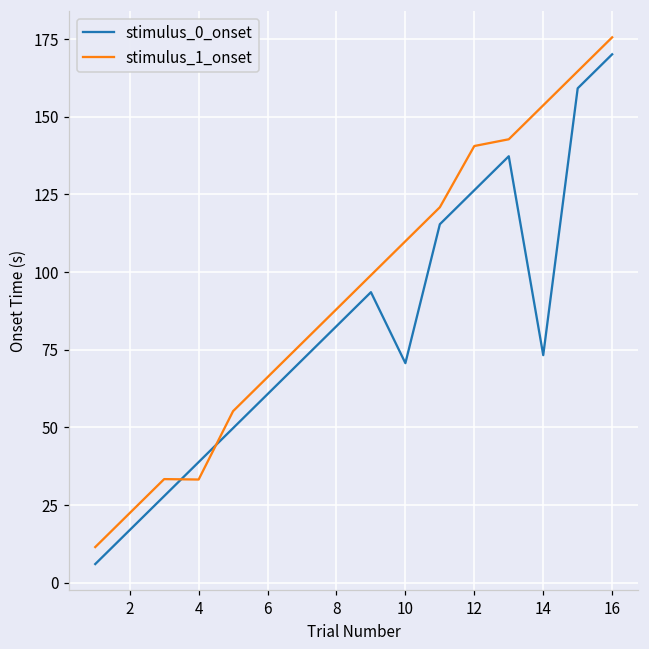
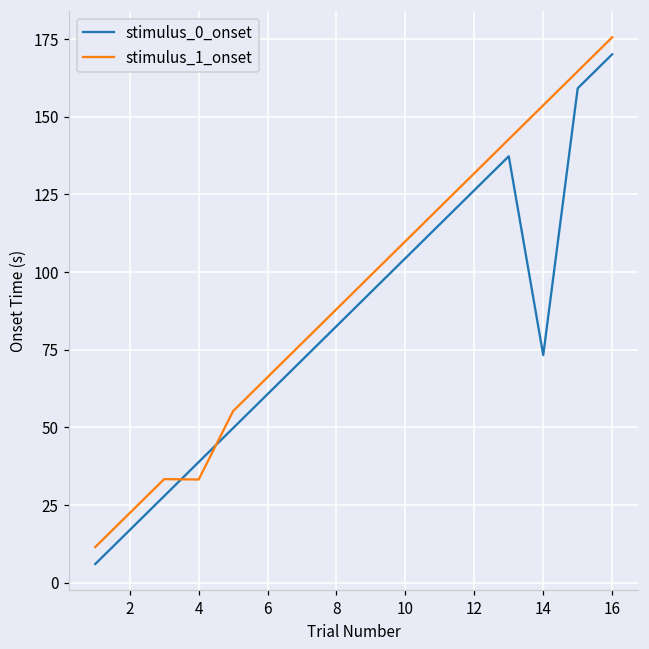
  {
    "stimulus_0_onset": {
      "2": 17,
      "4": 39,
      "6": 61,
      "8": 83,
-     "10": 71,
+     "10": 104,
      "12": 126,
      "14": 73,
      "16": 170
    },
    "stimulus_1_onset": {
      "2": 22,
      "4": 33,
      "6": 66,
      "8": 88,
      "10": 110,
-     "12": 141,
+     "12": 132,
      "14": 154,
      "16": 176
    }
  }
